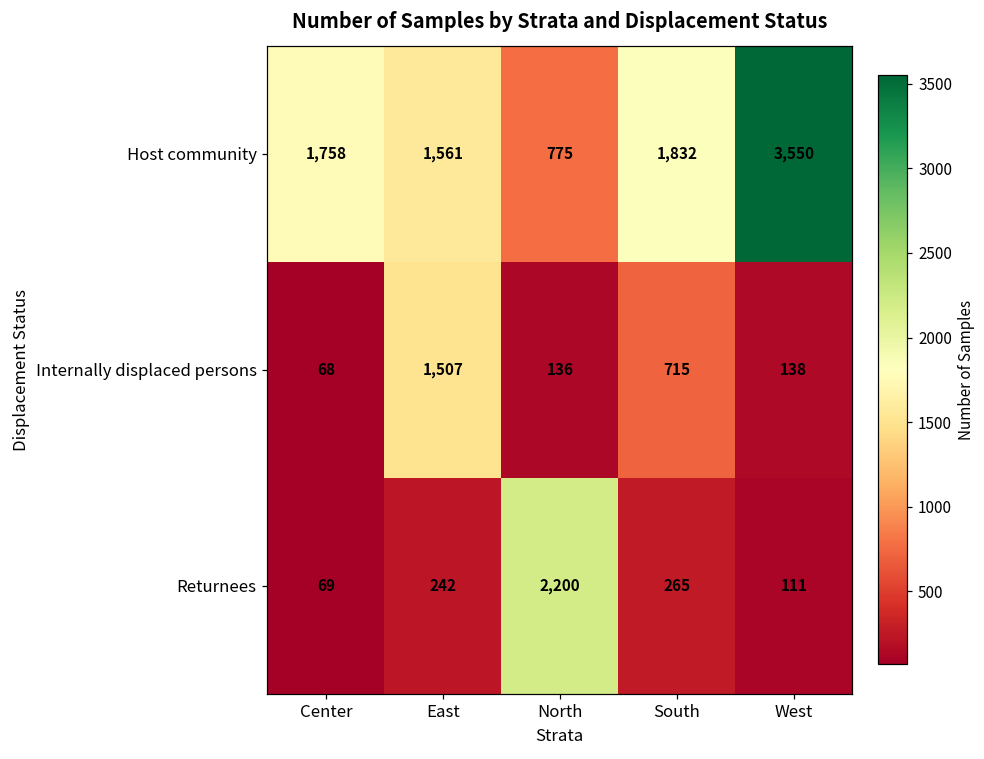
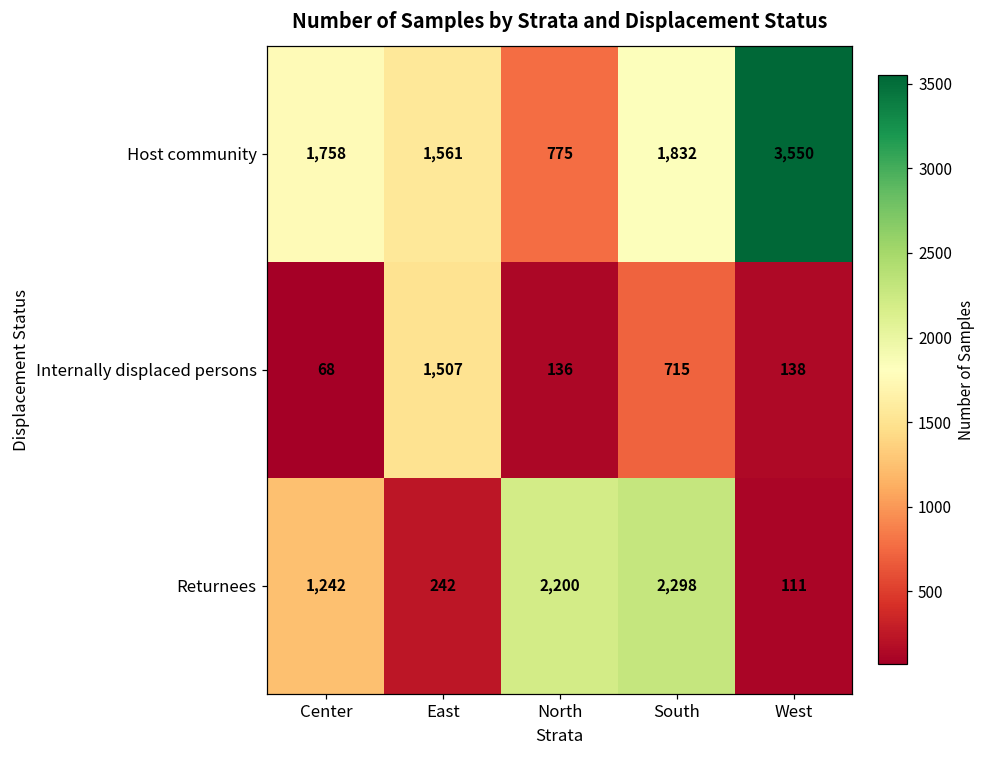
  {
    "Host community": {
      "Center": "1,758",
      "East": "1,561",
      "North": "775",
      "South": "1,832",
      "West": "3,550"
    },
    "Internally displaced persons": {
      "Center": "68",
      "East": "1,507",
      "North": "136",
      "South": "715",
      "West": "138"
    },
    "Returnees": {
-     "Center": "69",
+     "Center": "1,242",
      "East": "242",
      "North": "2,200",
-     "South": "265",
+     "South": "2,298",
      "West": "111"
    }
  }
